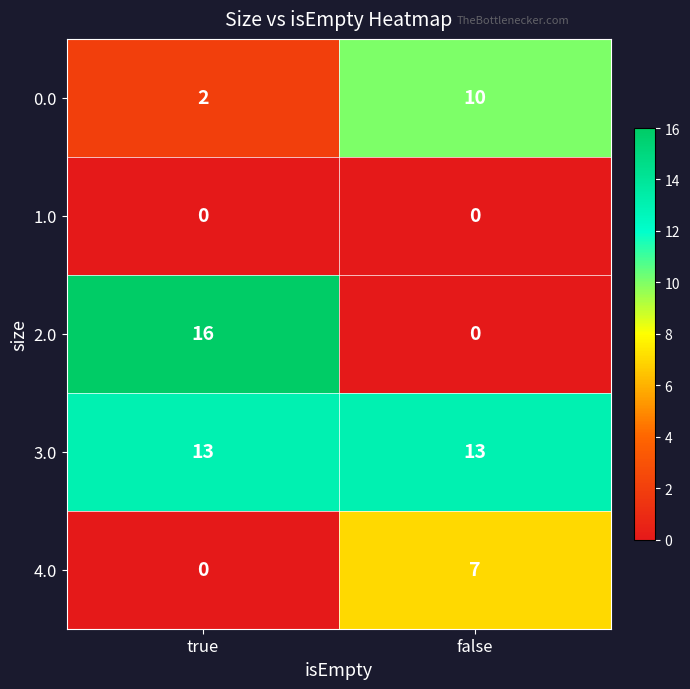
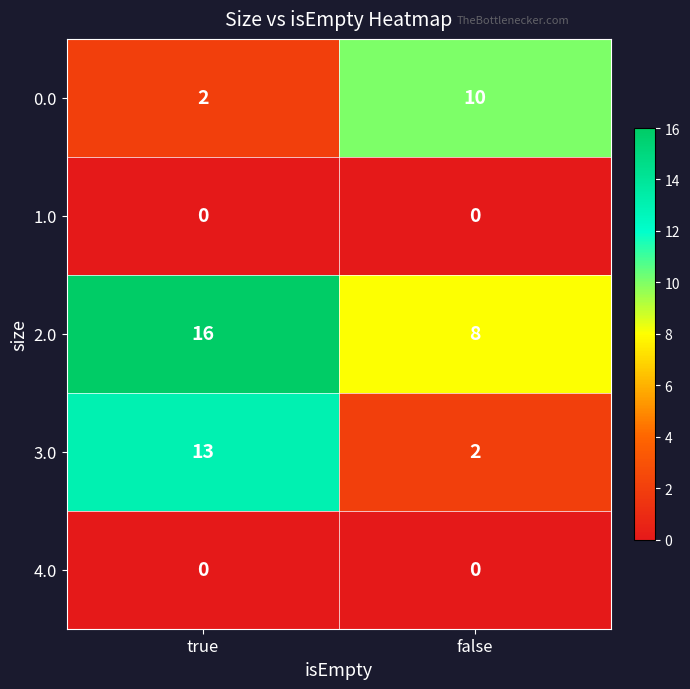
  {
    "0.0": {
      "true": 2,
      "false": 10
    },
    "1.0": {
      "true": 0,
      "false": 0
    },
    "2.0": {
      "true": 16,
-     "false": 0
+     "false": 8
    },
    "3.0": {
      "true": 13,
-     "false": 13
+     "false": 2
    },
    "4.0": {
      "true": 0,
-     "false": 7
+     "false": 0
    }
  }
